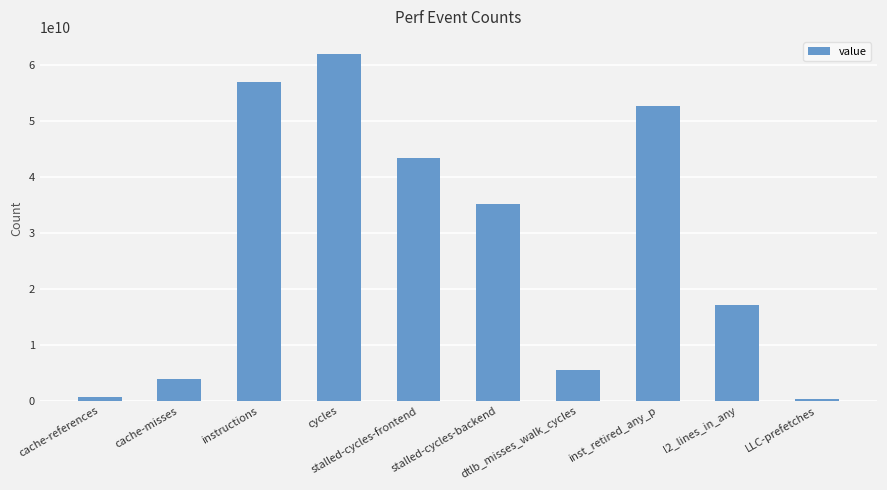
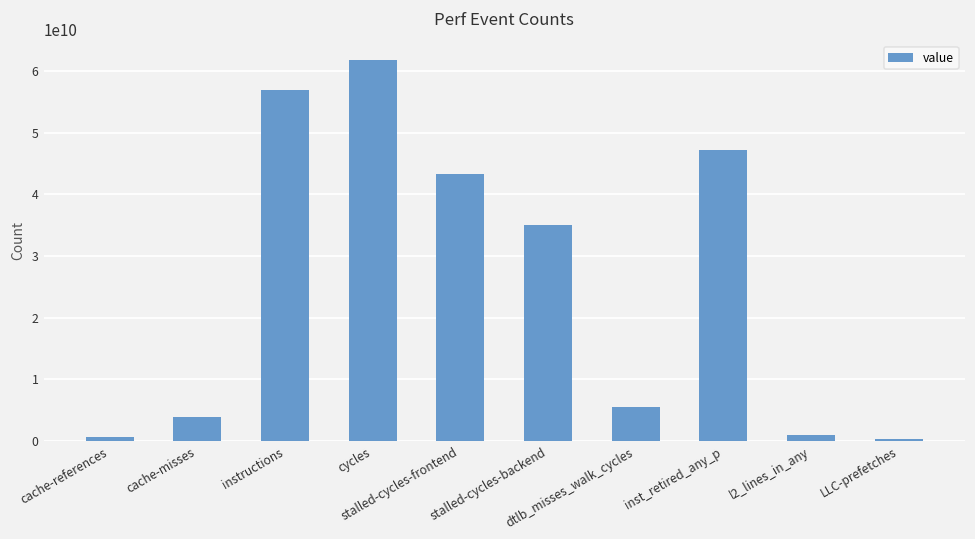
  {
    "cache-references": 1000000000,
    "cache-misses": 4000000000,
    "instructions": 57000000000,
    "cycles": 62000000000,
    "stalled-cycles-frontend": 43000000000,
    "stalled-cycles-backend": 35000000000,
    "dtlb_misses_walk_cycles": 5000000000,
-   "inst_retired_any_p": 53000000000,
-   "l2_lines_in_any": 17000000000
+   "inst_retired_any_p": 47000000000,
+   "l2_lines_in_any": 1000000000
  }
